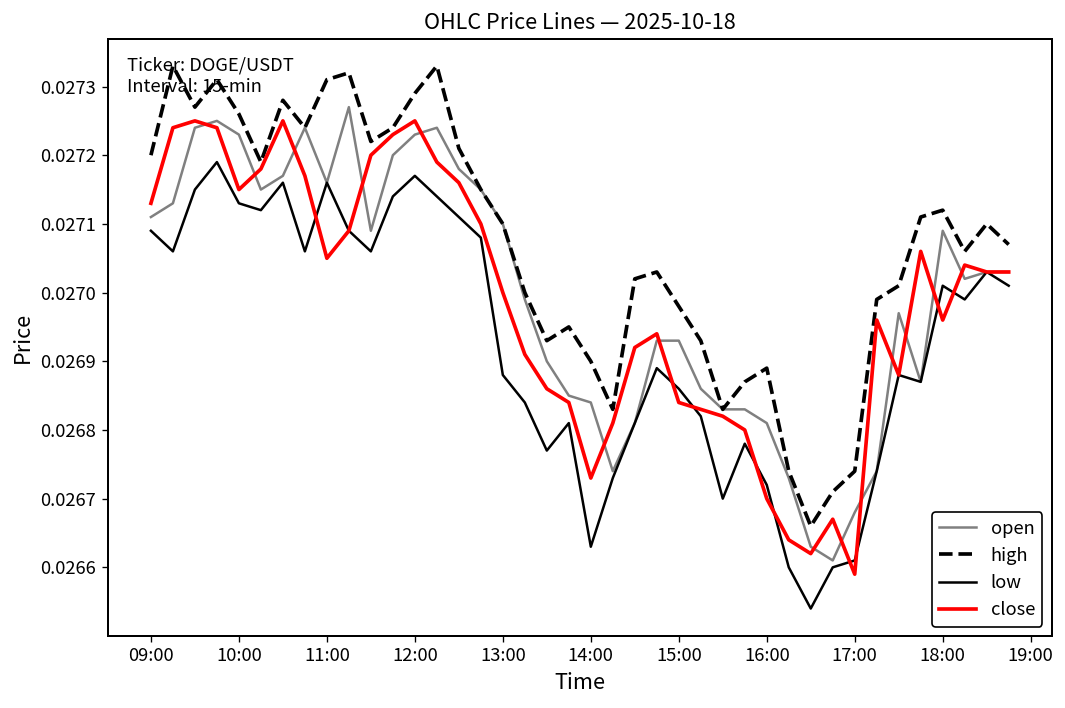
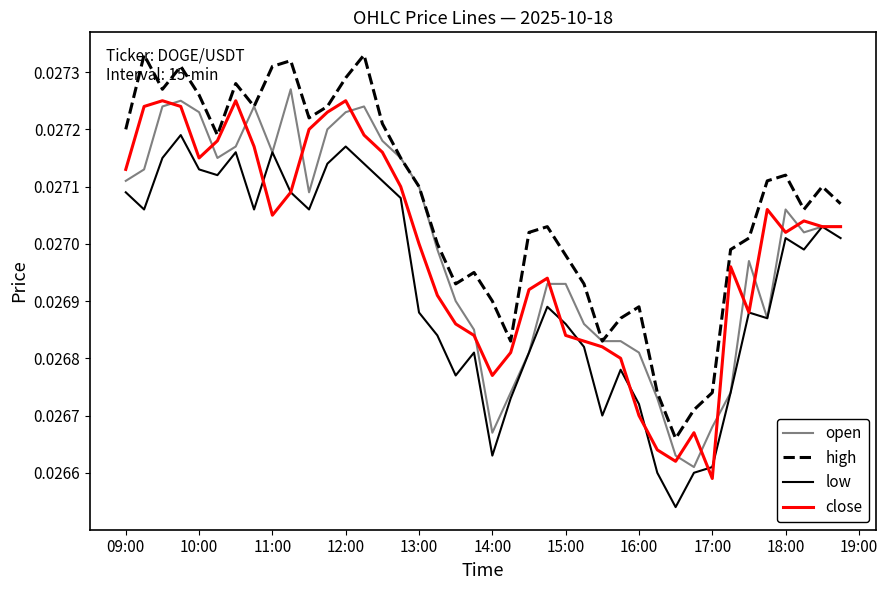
  {
    "open": {
      "09:00": 0.02711,
      "10:00": 0.02723,
      "12:00": 0.02723,
-     "14:00": 0.02684,
+     "14:00": 0.02667,
      "15:00": 0.02693,
      "16:00": 0.02681,
      "17:00": 0.02668,
-     "18:00": 0.02709
+     "18:00": 0.02706
    },
    "close": {
      "09:00": 0.02713,
      "10:00": 0.02715,
      "11:00": 0.02705,
      "12:00": 0.02725,
      "13:00": 0.02700,
-     "14:00": 0.02673,
+     "14:00": 0.02677,
      "15:00": 0.02684,
      "16:00": 0.02670,
      "17:00": 0.02659,
-     "18:00": 0.02696
+     "18:00": 0.02702
    }
  }
